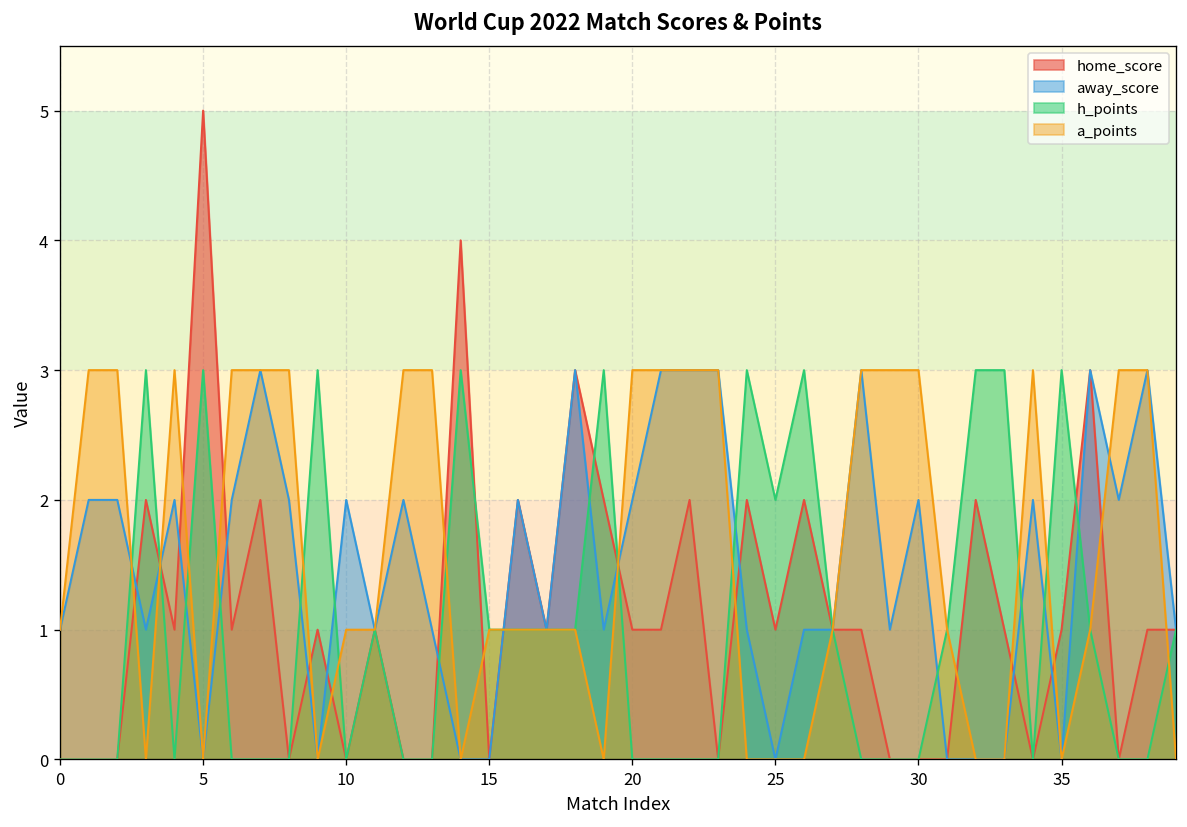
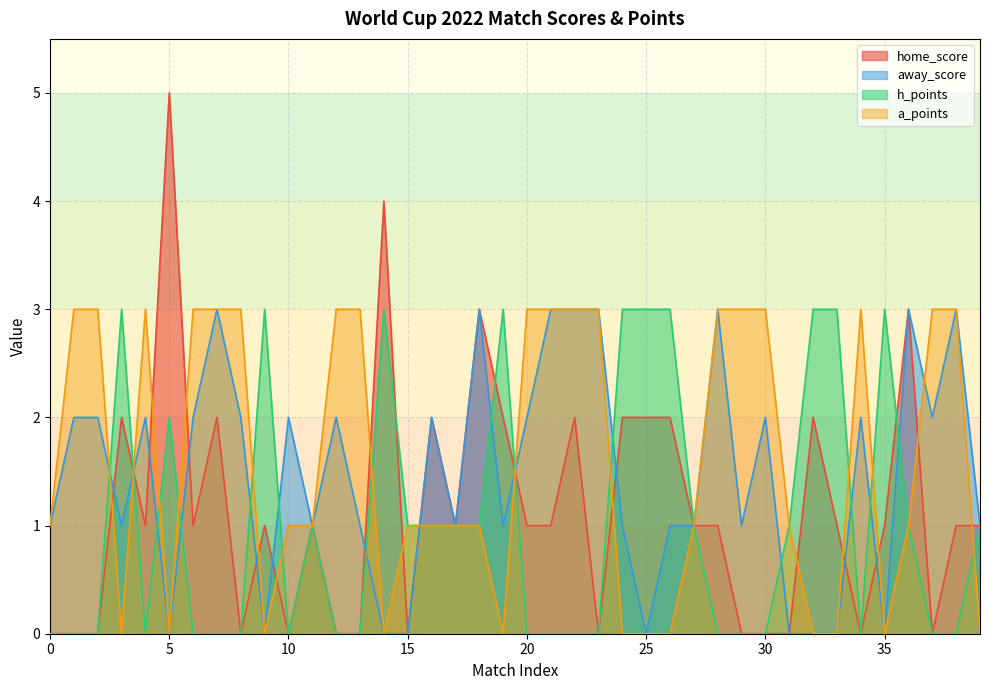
  {
    "home_score": {
      "5": 5,
      "20": 1,
-     "25": 1,
+     "25": 2,
      "35": 1
    },
    "away_score": {
      "10": 2,
      "20": 2,
      "30": 2
    },
    "h_points": {
-     "5": 3,
+     "5": 2,
      "20": 0,
-     "25": 2,
+     "25": 3,
      "35": 3
    },
    "a_points": {
      "10": 1,
      "20": 3,
      "30": 3
    }
  }
